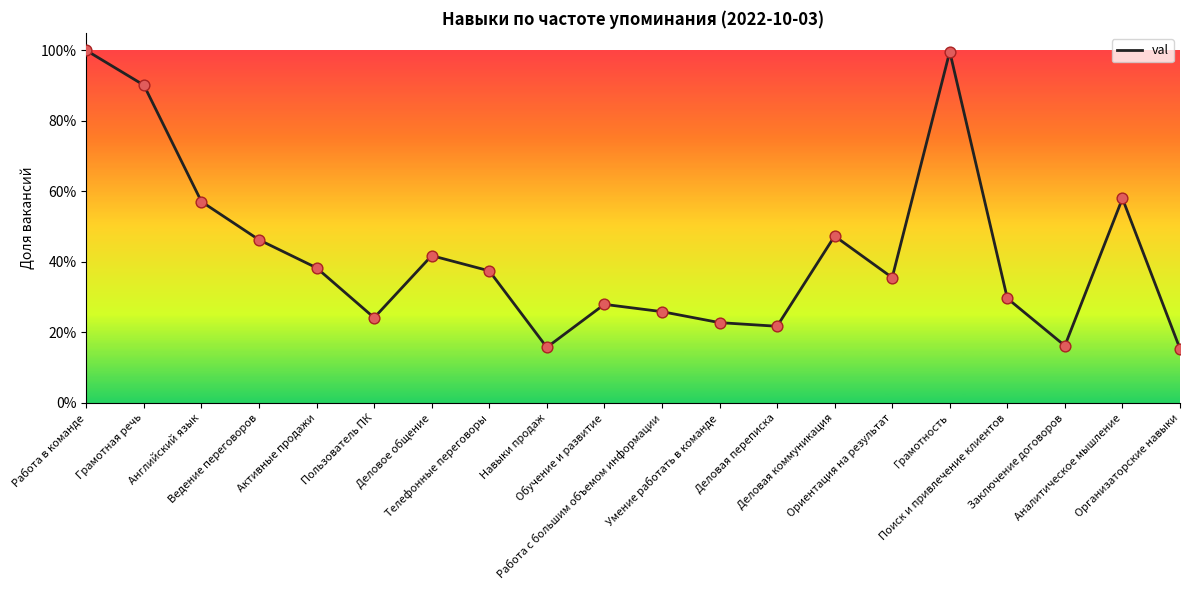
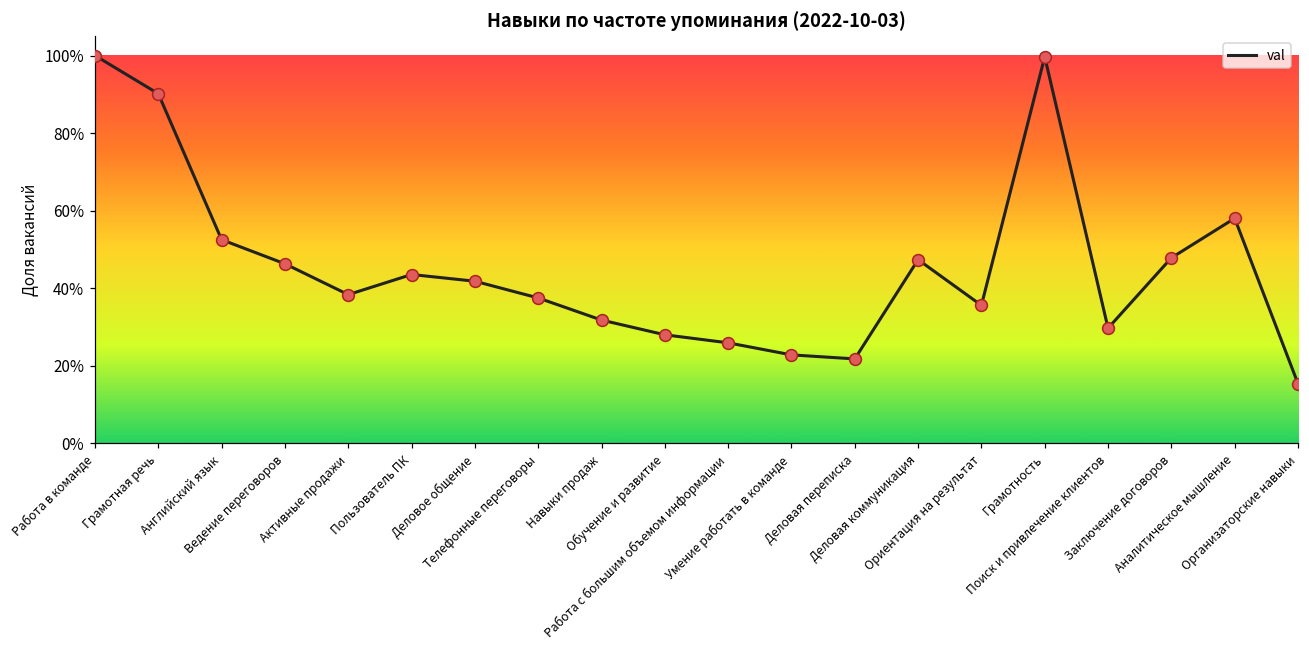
  {
    "Работа в команде": "100%",
    "Грамотная речь": "90%",
-   "Английский язык": "57%",
+   "Английский язык": "53%",
    "Ведение переговоров": "46%",
    "Активные продажи": "38%",
-   "Пользователь ПК": "24%",
+   "Пользователь ПК": "44%",
    "Деловое общение": "42%",
    "Телефонные переговоры": "37%",
-   "Навыки продаж": "16%",
+   "Навыки продаж": "32%",
    "Обучение и развитие": "28%",
    "Работа с большим объемом информации": "26%",
    "Умение работать в команде": "23%",
    "Деловая переписка": "22%",
    "Деловая коммуникация": "47%",
    "Ориентация на результат": "36%",
    "Грамотность": "100%",
    "Поиск и привлечение клиентов": "30%",
-   "Заключение договоров": "16%",
+   "Заключение договоров": "48%",
    "Аналитическое мышление": "58%",
    "Организаторские навыки": "15%"
  }
